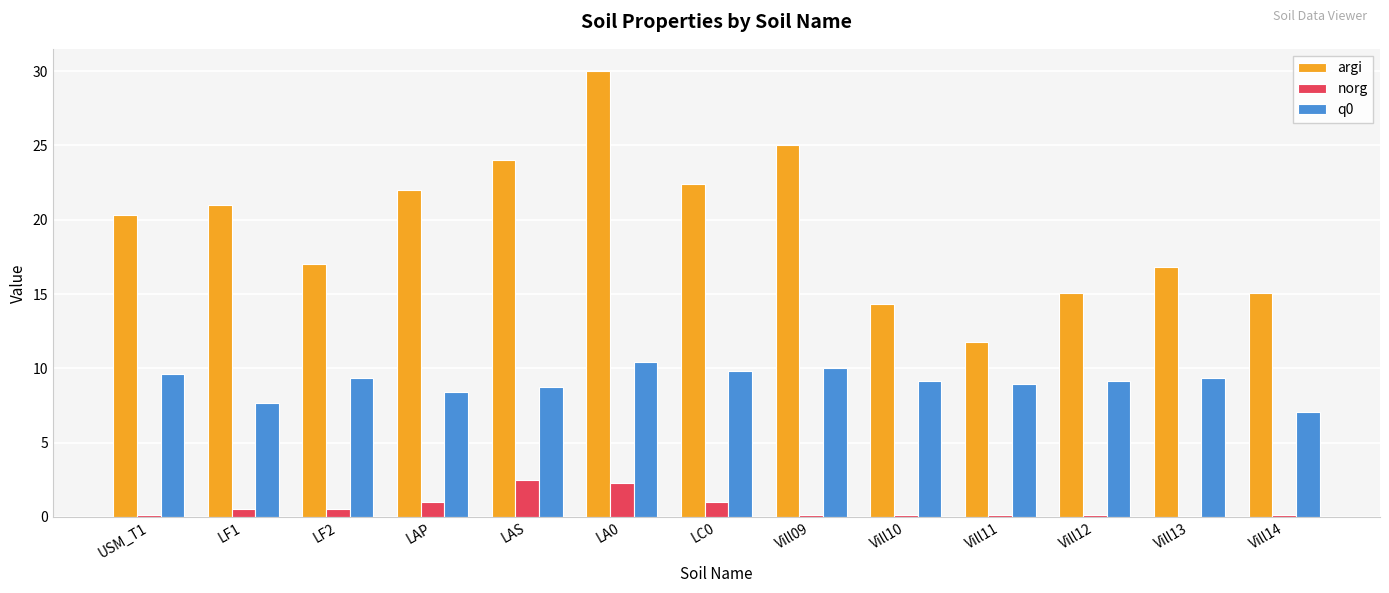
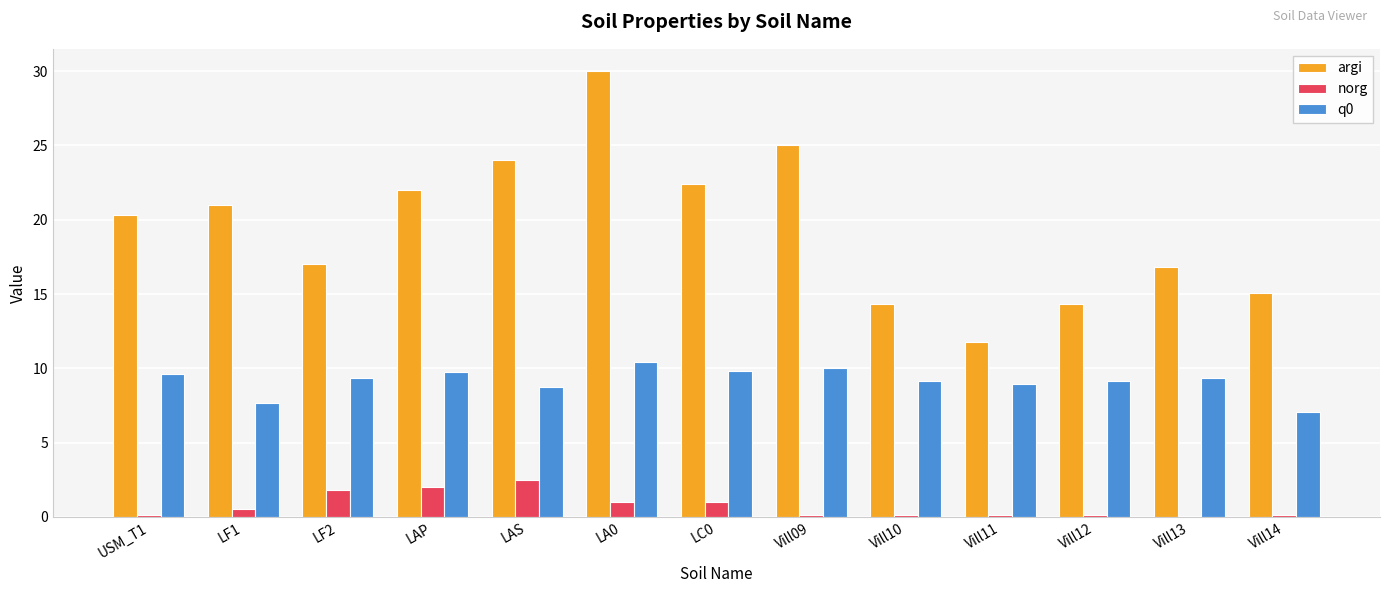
  {
    "argi": {
      "USM_T1": 20.4,
      "LF1": 21.0,
      "LF2": 17.0,
      "LAP": 22.0,
      "LAS": 24.1,
      "LA0": 30.0,
      "LC0": 22.4,
      "Vill09": 25.0,
      "Vill10": 14.3,
      "Vill11": 11.8,
-     "Vill12": 15.1,
+     "Vill12": 14.3,
      "Vill13": 16.8,
      "Vill14": 15.1
    },
    "norg": {
      "LF1": 0.5,
-     "LF2": 0.5,
-     "LAP": 1,
+     "LF2": 1.8,
+     "LAP": 2,
      "LAS": 2.5,
-     "LA0": 2.3,
+     "LA0": 1.0,
      "LC0": 1.0
    },
    "q0": {
      "USM_T1": 9.6,
      "LF1": 7.7,
      "LF2": 9.4,
-     "LAP": 8.4,
+     "LAP": 9.8,
      "LAS": 8.7,
      "LA0": 10.4,
      "LC0": 9.8,
      "Vill09": 10.0,
      "Vill10": 9.1,
      "Vill11": 8.9,
      "Vill12": 9.1,
      "Vill13": 9.3,
      "Vill14": 7.1
    }
  }
